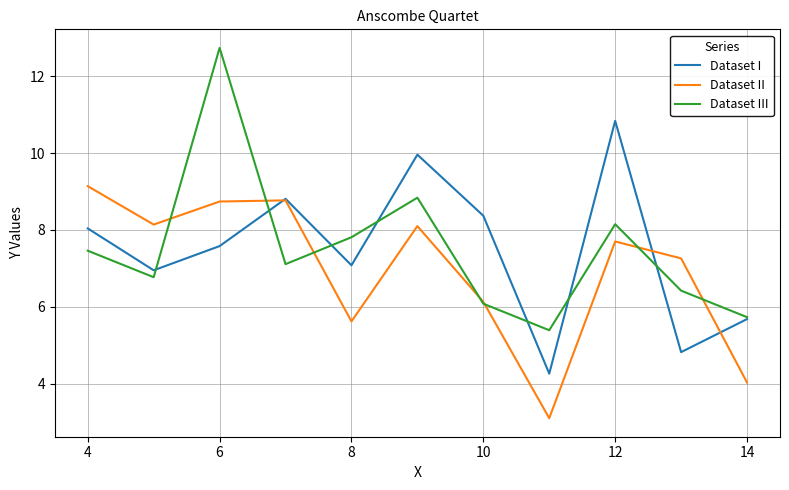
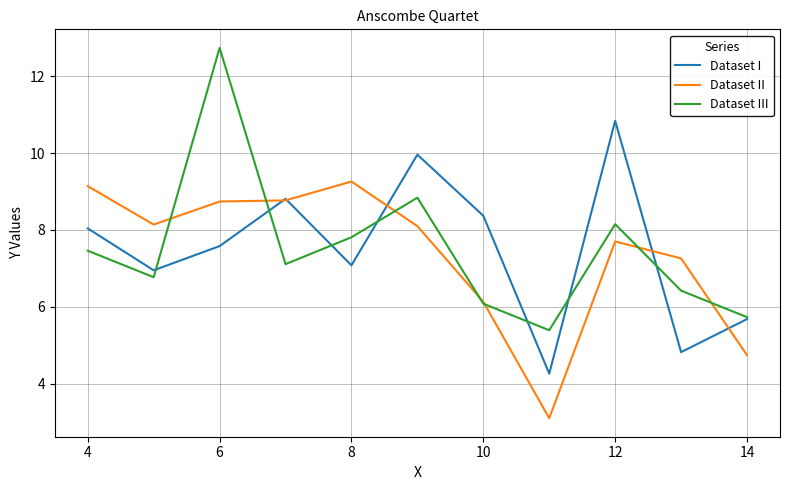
  {
    "Dataset I": {
      "4": 8.0,
      "6": 7.6,
      "8": 7.1,
      "10": 8.4,
      "12": 10.8
    },
    "Dataset II": {
      "4": 9.1,
      "6": 8.7,
-     "8": 5.6,
+     "8": 9.3,
      "12": 7.7,
-     "14": 4.0
+     "14": 4.7
    },
    "Dataset III": {
      "4": 7.5,
      "6": 12.7,
      "8": 7.8,
      "12": 8.2
    }
  }
